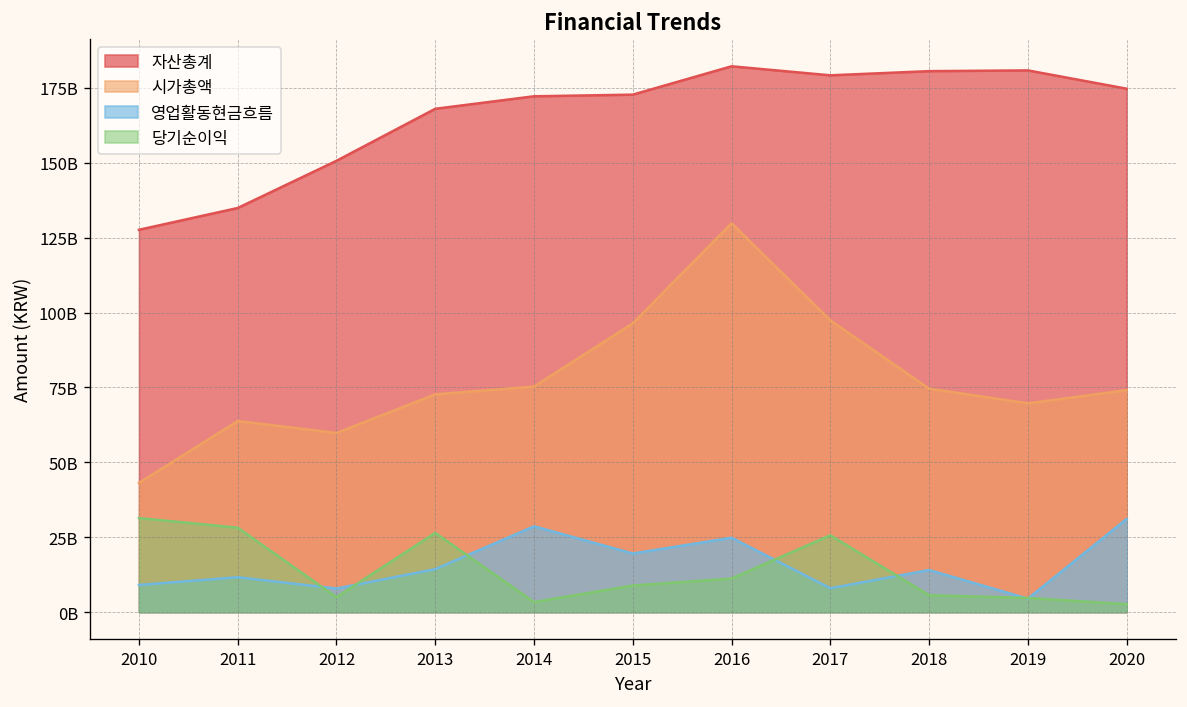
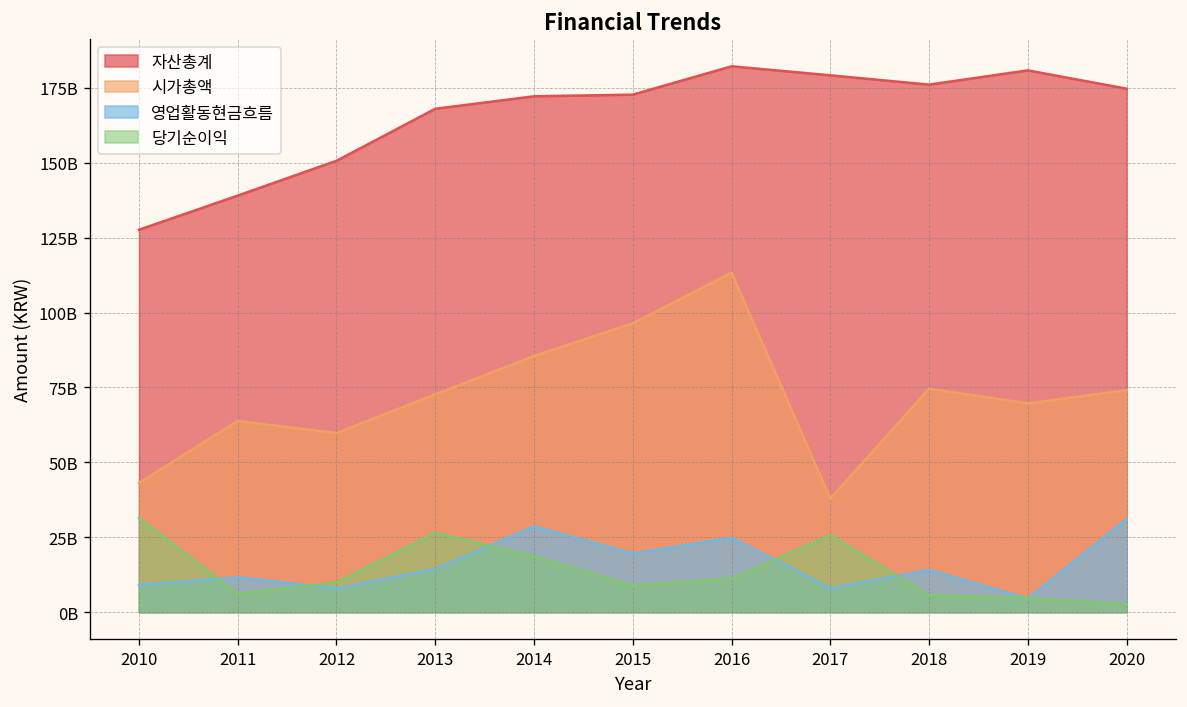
  {
    "자산총계": {
      "2010": 128000000000,
-     "2011": 135000000000,
+     "2011": 139000000000,
      "2012": 151000000000,
      "2013": 168000000000,
      "2014": 172000000000,
      "2015": 173000000000,
      "2016": 182000000000,
      "2017": 179000000000,
-     "2018": 181000000000,
+     "2018": 176000000000,
      "2019": 181000000000,
      "2020": 175000000000
    },
    "시가총액": {
      "2010": 43000000000,
      "2011": 64000000000,
      "2012": 60000000000,
      "2013": 73000000000,
-     "2014": 75000000000,
+     "2014": 86000000000,
      "2015": 96000000000,
-     "2016": 130000000000,
-     "2017": 97000000000,
+     "2016": 113000000000,
+     "2017": 38000000000,
      "2018": 75000000000,
      "2019": 70000000000,
      "2020": 74000000000
    },
    "영업활동현금흐름": {
      "2010": 9000000000,
      "2011": 12000000000,
      "2012": 8000000000,
      "2013": 14000000000,
      "2014": 29000000000,
      "2015": 20000000000,
      "2016": 25000000000,
      "2017": 8000000000,
      "2018": 14000000000,
      "2020": 31000000000
    },
    "당기순이익": {
      "2010": 31000000000,
-     "2011": 28000000000,
-     "2012": 5000000000,
+     "2011": 6000000000,
+     "2012": 10000000000,
      "2013": 26000000000,
-     "2014": 3000000000,
+     "2014": 19000000000,
      "2015": 9000000000,
      "2016": 11000000000,
      "2017": 26000000000,
      "2018": 6000000000,
      "2020": 3000000000
    }
  }
